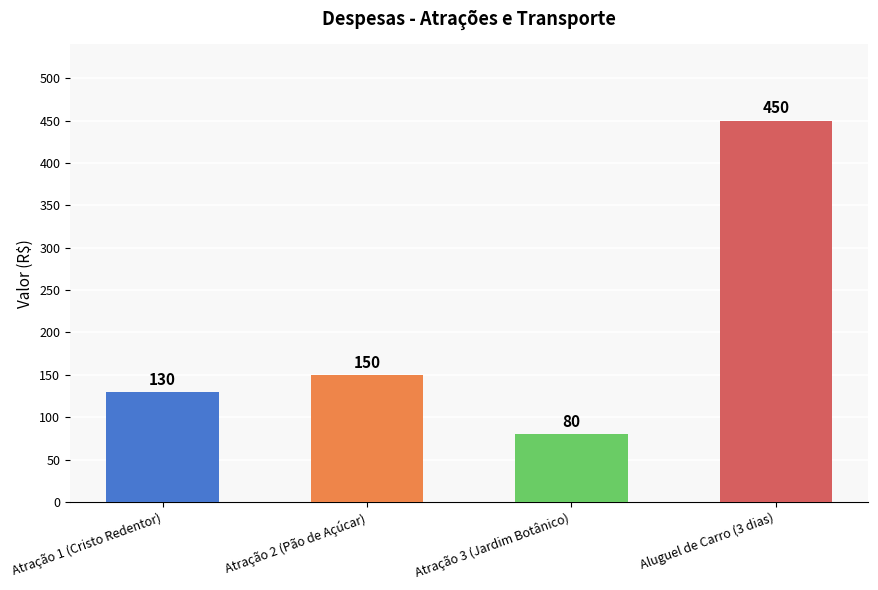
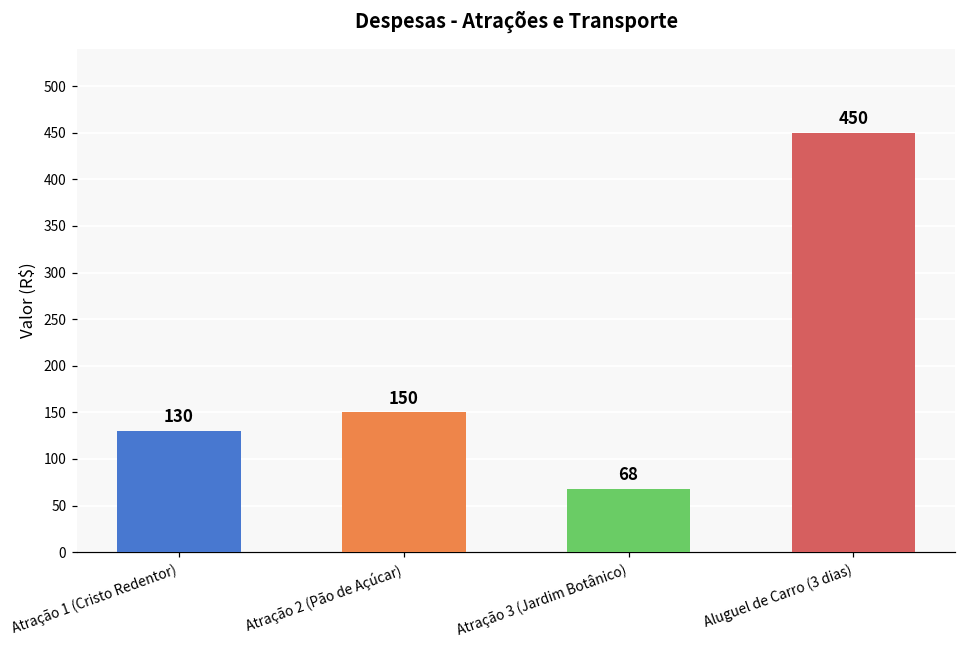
  {
    "Atração 1 (Cristo Redentor)": 130,
    "Atração 2 (Pão de Açúcar)": 150,
-   "Atração 3 (Jardim Botânico)": 80,
+   "Atração 3 (Jardim Botânico)": 68,
    "Aluguel de Carro (3 dias)": 450
  }
